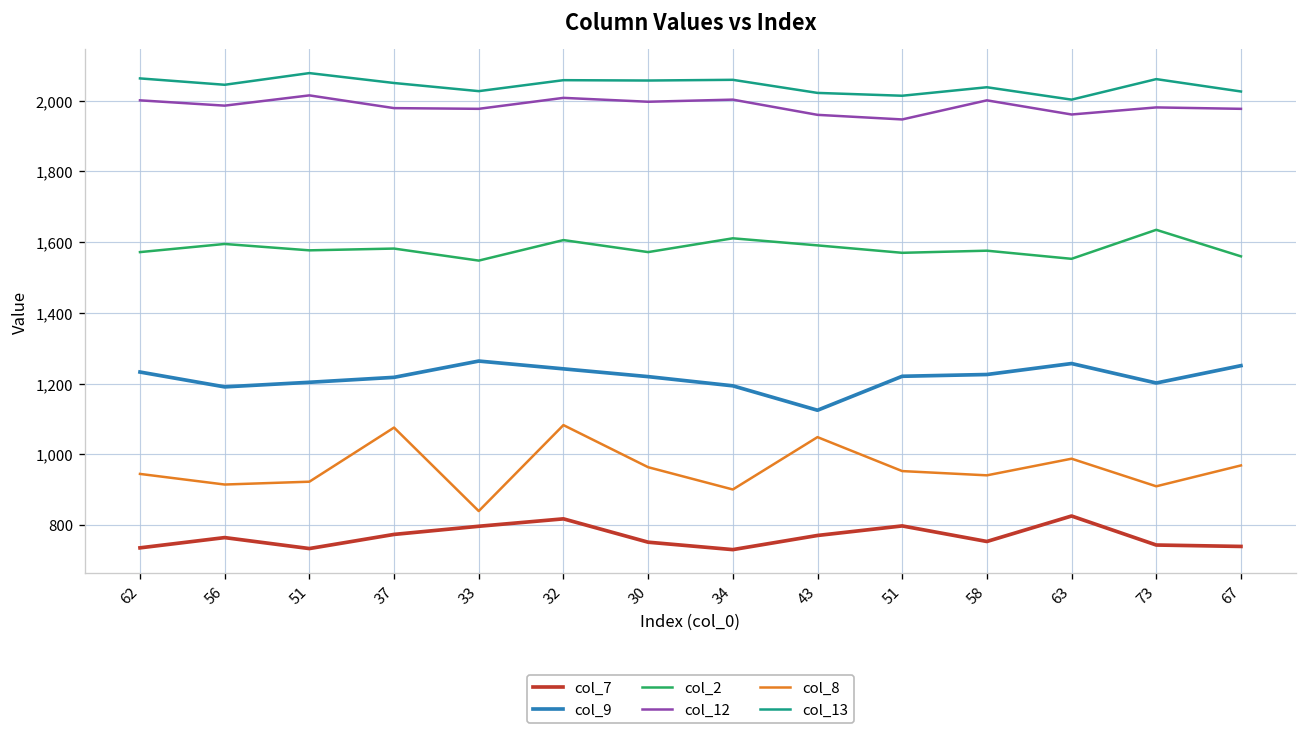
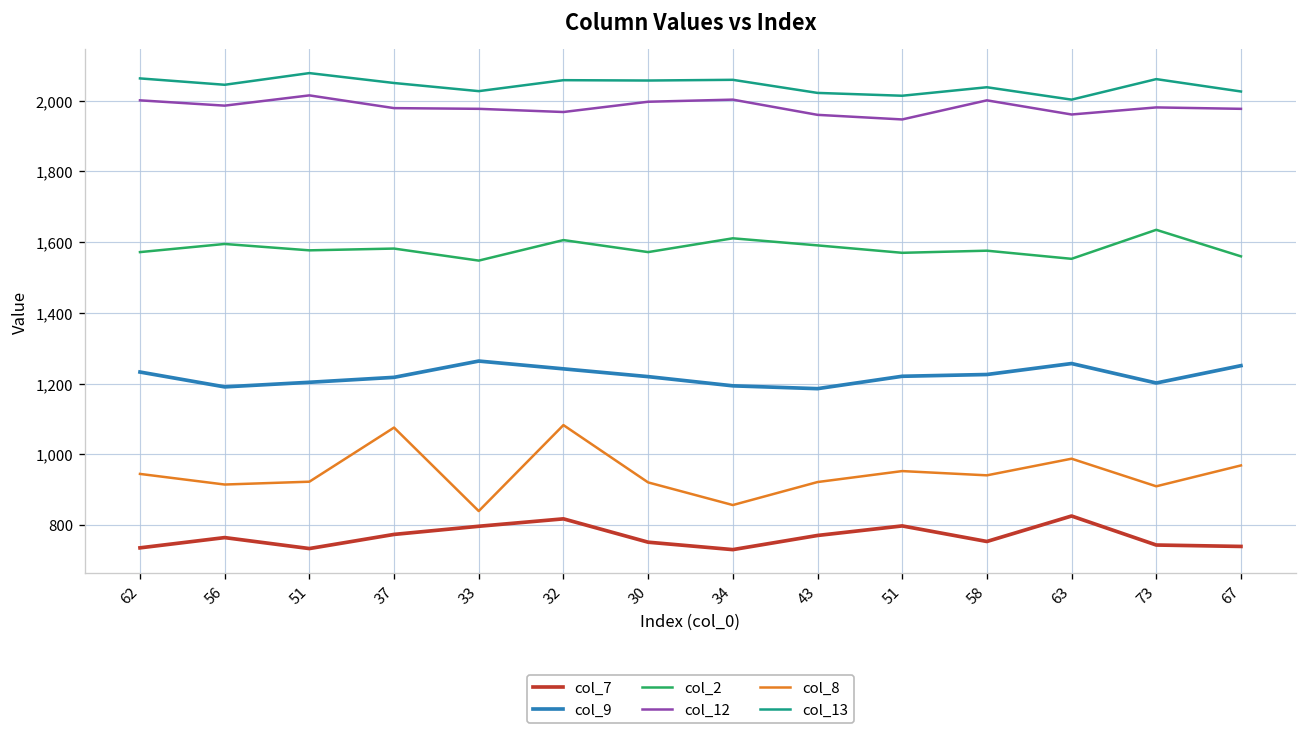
  {
    "col_7": {
      "62": "740",
      "56": "770",
      "37": "770",
      "33": "800",
      "32": "820",
      "30": "750",
      "34": "730",
      "43": "770",
      "58": "750",
      "63": "830",
      "73": "740",
      "67": "740"
    },
    "col_9": {
      "62": "1,230",
      "56": "1,190",
      "37": "1,220",
      "33": "1,260",
      "32": "1,240",
      "30": "1,220",
      "34": "1,190",
-     "43": "1,130",
+     "43": "1,190",
      "58": "1,230",
      "63": "1,260",
      "73": "1,200",
      "67": "1,250"
    },
    "col_12": {
      "62": "2,000",
      "56": "1,990",
      "37": "1,980",
      "33": "1,980",
-     "32": "2,010",
+     "32": "1,970",
      "30": "2,000",
      "34": "2,000",
      "43": "1,960",
      "58": "2,000",
      "63": "1,960",
      "73": "1,980",
      "67": "1,980"
    },
    "col_8": {
      "62": "950",
      "56": "920",
      "37": "1,080",
      "33": "840",
      "32": "1,080",
-     "30": "960",
-     "34": "900",
-     "43": "1,050",
+     "30": "920",
+     "34": "860",
+     "43": "920",
      "58": "940",
      "63": "990",
      "73": "910",
      "67": "970"
    }
  }
